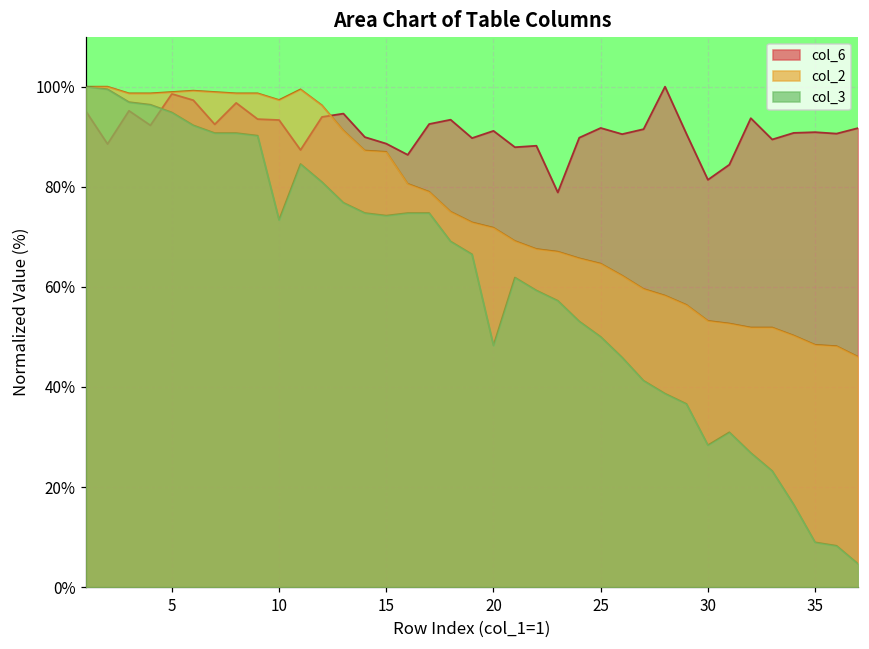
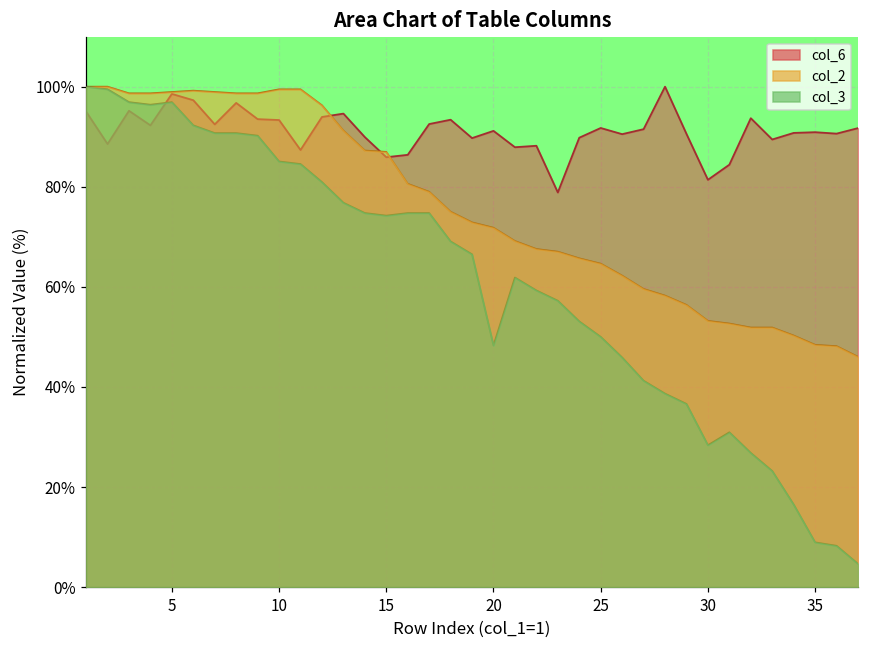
  {
    "col_6": {
      "10": "93%",
-     "15": "89%",
+     "15": "86%",
      "20": "91%",
      "25": "92%",
      "30": "81%",
      "35": "91%"
    },
    "col_2": {
-     "10": "97%",
+     "10": "99%",
      "15": "87%",
      "20": "72%",
      "25": "65%",
      "30": "53%",
      "35": "48%"
    },
    "col_3": {
-     "5": "95%",
-     "10": "73%",
+     "5": "97%",
+     "10": "85%",
      "15": "74%",
      "20": "48%",
      "25": "50%",
      "30": "28%",
      "35": "9%"
    }
  }
